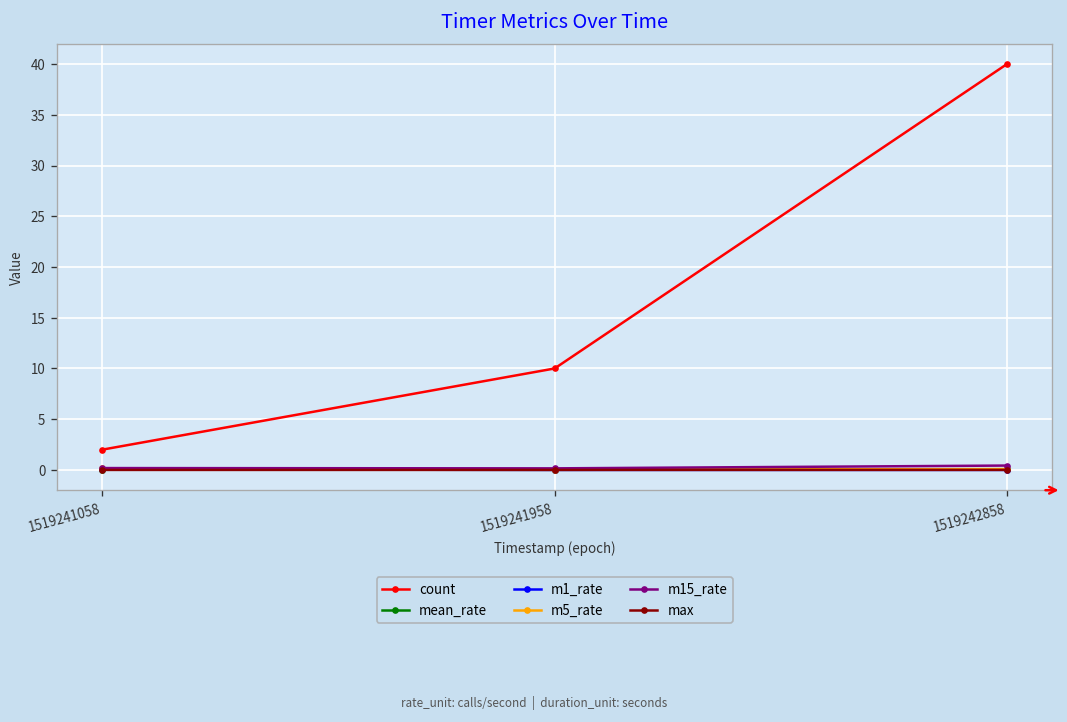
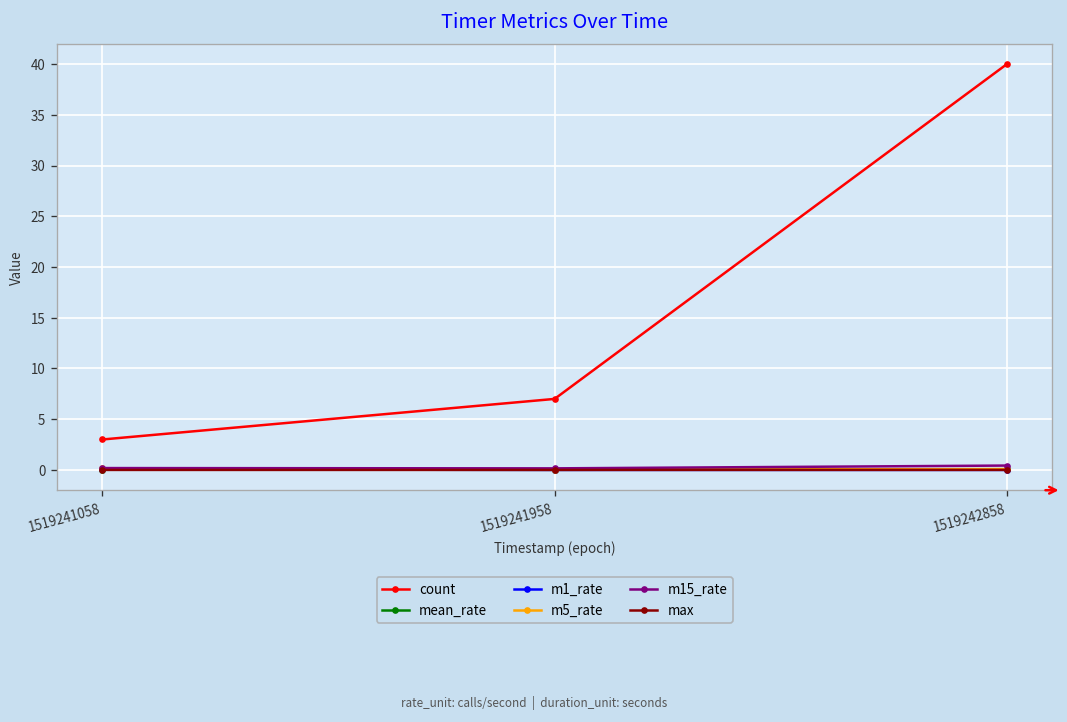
  {
    "count": {
-     "1519241058": 2,
-     "1519241958": 10,
+     "1519241058": 3,
+     "1519241958": 7,
      "1519242858": 40
    },
    "m15_rate": {
      "1519242858": 0
    }
  }
